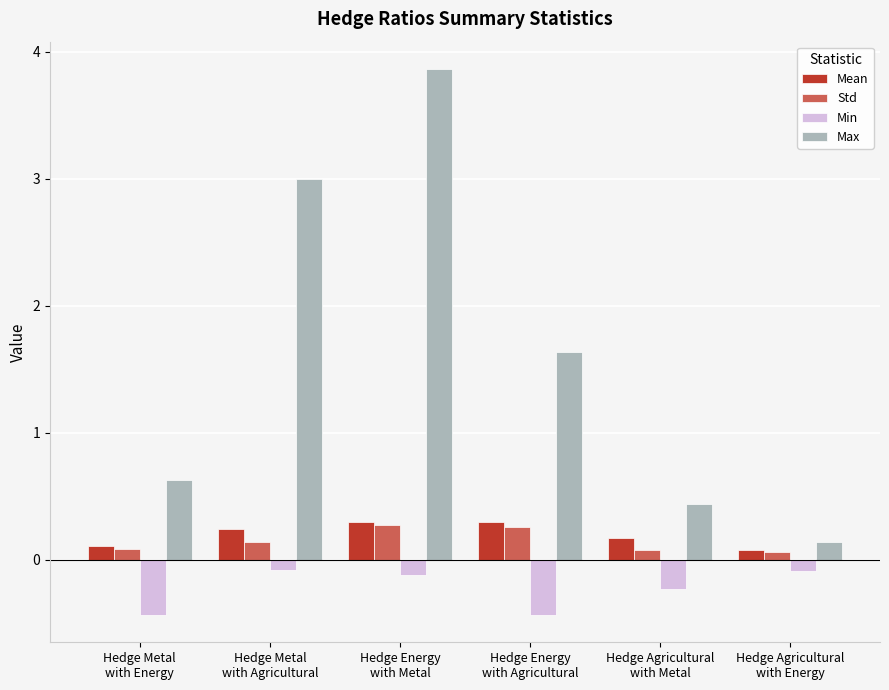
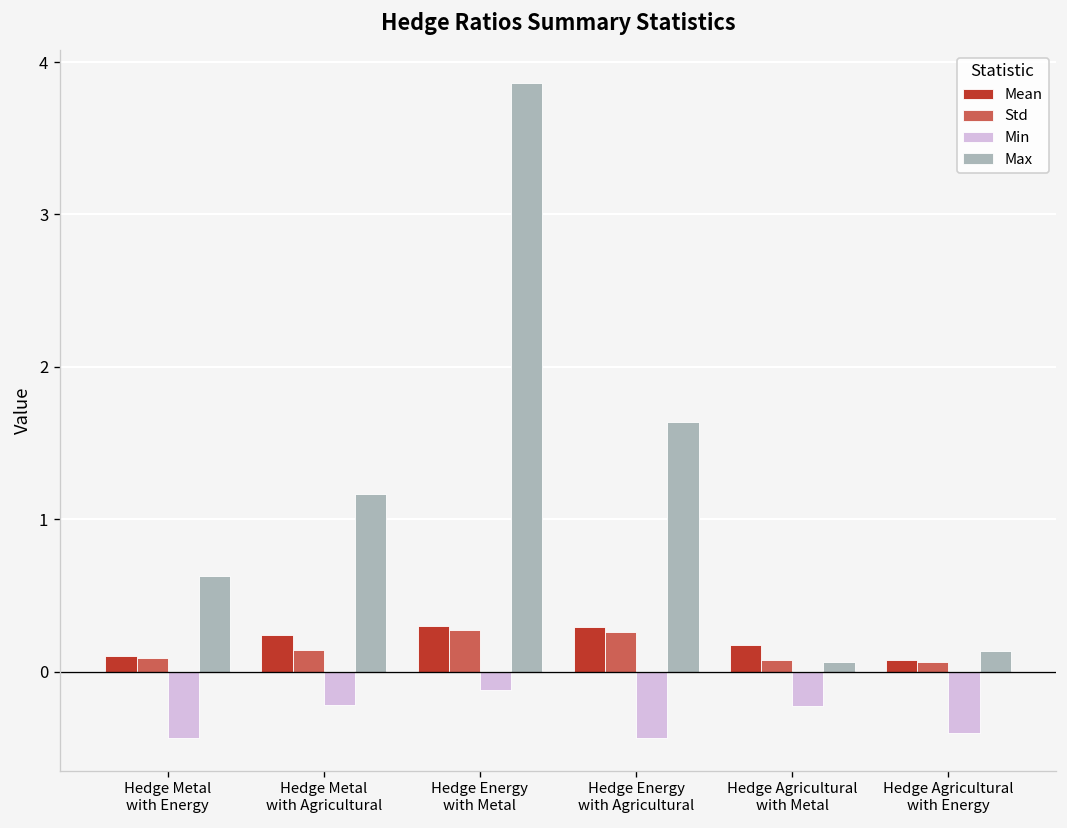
  {
    "Min": {
      "Hedge Metal with Energy": -0.44,
-     "Hedge Metal with Agricultural": -0.09,
+     "Hedge Metal with Agricultural": -0.22,
      "Hedge Energy with Metal": -0.12,
      "Hedge Energy with Agricultural": -0.44,
      "Hedge Agricultural with Metal": -0.23,
-     "Hedge Agricultural with Energy": -0.09
+     "Hedge Agricultural with Energy": -0.40
    },
    "Max": {
      "Hedge Metal with Energy": 0.62,
-     "Hedge Metal with Agricultural": 3.00,
+     "Hedge Metal with Agricultural": 1.16,
      "Hedge Energy with Metal": 3.86,
      "Hedge Energy with Agricultural": 1.64,
-     "Hedge Agricultural with Metal": 0.44,
+     "Hedge Agricultural with Metal": 0.06,
      "Hedge Agricultural with Energy": 0.14
    }
  }
